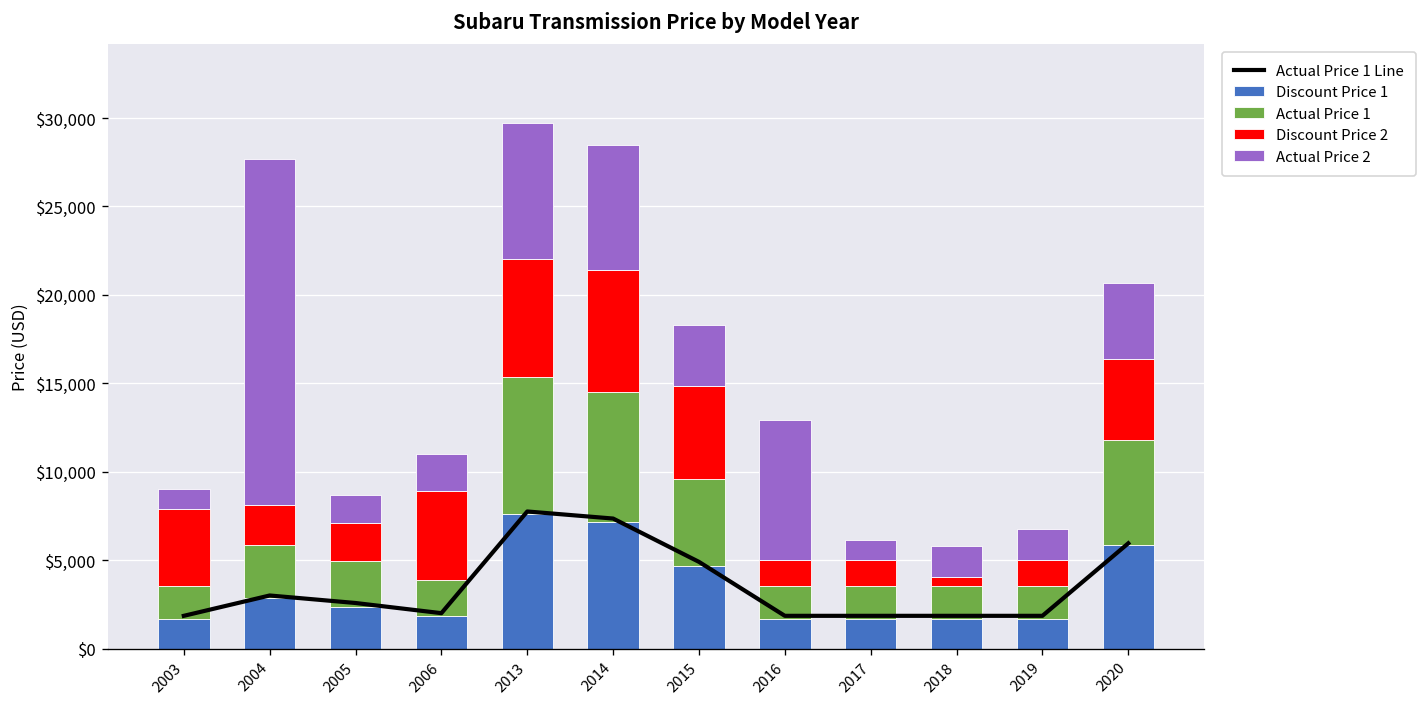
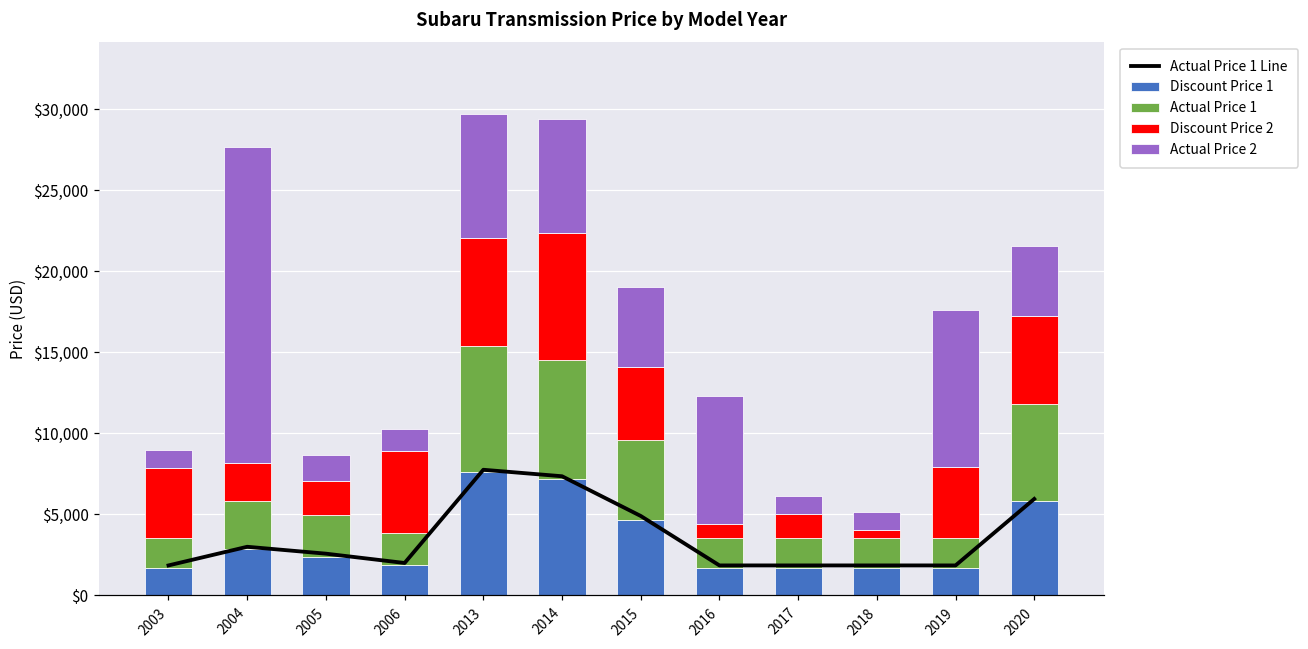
  {
    "Discount Price 1": {
      "2003": "$1,700",
      "2004": "$2,800",
      "2005": "$2,400",
      "2006": "$1,900",
      "2013": "$7,600",
      "2014": "$7,200",
      "2015": "$4,700",
      "2016": "$1,700",
      "2017": "$1,700",
      "2018": "$1,700",
      "2019": "$1,700",
      "2020": "$5,900"
    },
    "Actual Price 1 Line": {
      "2003": "$1,900",
      "2004": "$3,000",
      "2005": "$2,600",
      "2006": "$2,000",
      "2013": "$7,800",
      "2014": "$7,400",
      "2015": "$4,900",
      "2016": "$1,900",
      "2017": "$1,900",
      "2018": "$1,900",
      "2019": "$1,900",
      "2020": "$6,000"
    },
    "Actual Price 1": {
      "2003": "$1,900",
      "2004": "$3,000",
      "2005": "$2,600",
      "2006": "$2,000",
      "2013": "$7,800",
      "2014": "$7,400",
      "2015": "$4,900",
      "2016": "$1,900",
      "2017": "$1,900",
      "2018": "$1,900",
      "2019": "$1,900",
      "2020": "$6,000"
    },
    "Discount Price 2": {
      "2003": "$4,400",
      "2004": "$2,300",
      "2005": "$2,100",
      "2006": "$5,100",
      "2013": "$6,700",
-     "2014": "$6,900",
-     "2015": "$5,300",
-     "2016": "$1,500",
+     "2014": "$7,800",
+     "2015": "$4,500",
+     "2016": "$900",
      "2017": "$1,500",
      "2018": "$500",
-     "2019": "$1,500",
-     "2020": "$4,600"
+     "2019": "$4,400",
+     "2020": "$5,500"
    },
    "Actual Price 2": {
      "2003": "$1,100",
      "2004": "$19,500",
      "2005": "$1,600",
-     "2006": "$2,100",
+     "2006": "$1,300",
      "2013": "$7,700",
      "2014": "$7,100",
-     "2015": "$3,400",
+     "2015": "$5,000",
      "2016": "$7,900",
      "2017": "$1,100",
-     "2018": "$1,800",
-     "2019": "$1,800",
+     "2018": "$1,100",
+     "2019": "$9,600",
      "2020": "$4,300"
    }
  }
